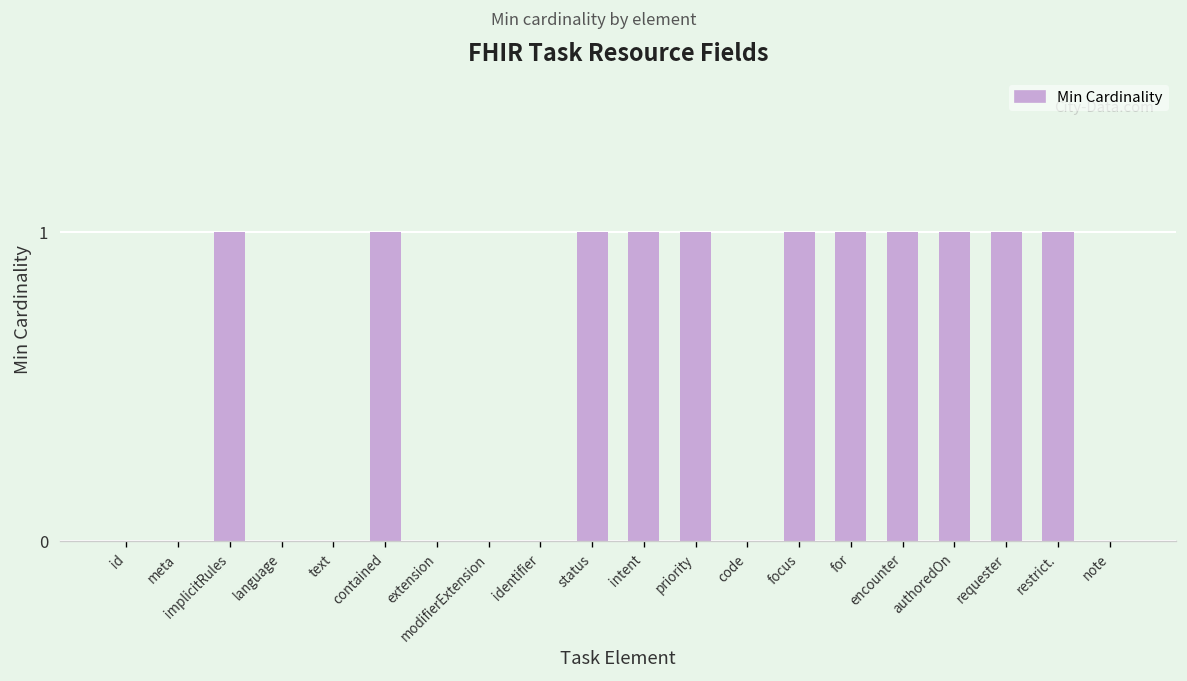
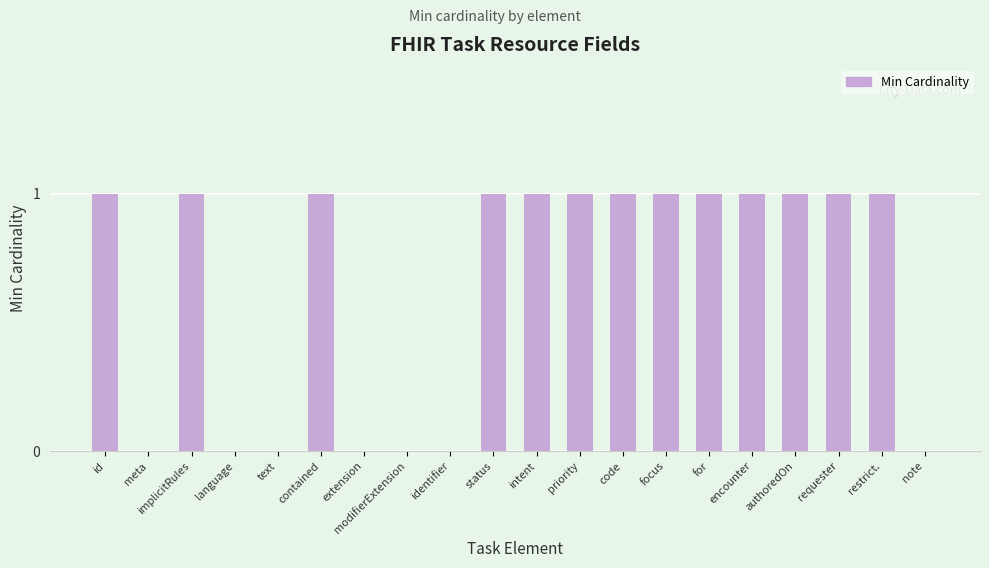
  {
-   "id": 0,
+   "id": 1,
    "meta": 0,
    "implicitRules": 1,
    "language": 0,
    "text": 0,
    "contained": 1,
    "extension": 0,
    "modifierExtension": 0,
    "identifier": 0,
    "status": 1,
    "intent": 1,
    "priority": 1,
-   "code": 0,
+   "code": 1,
    "focus": 1,
    "for": 1,
    "encounter": 1,
    "authoredOn": 1,
    "requester": 1,
    "restrict.": 1,
    "note": 0
  }
